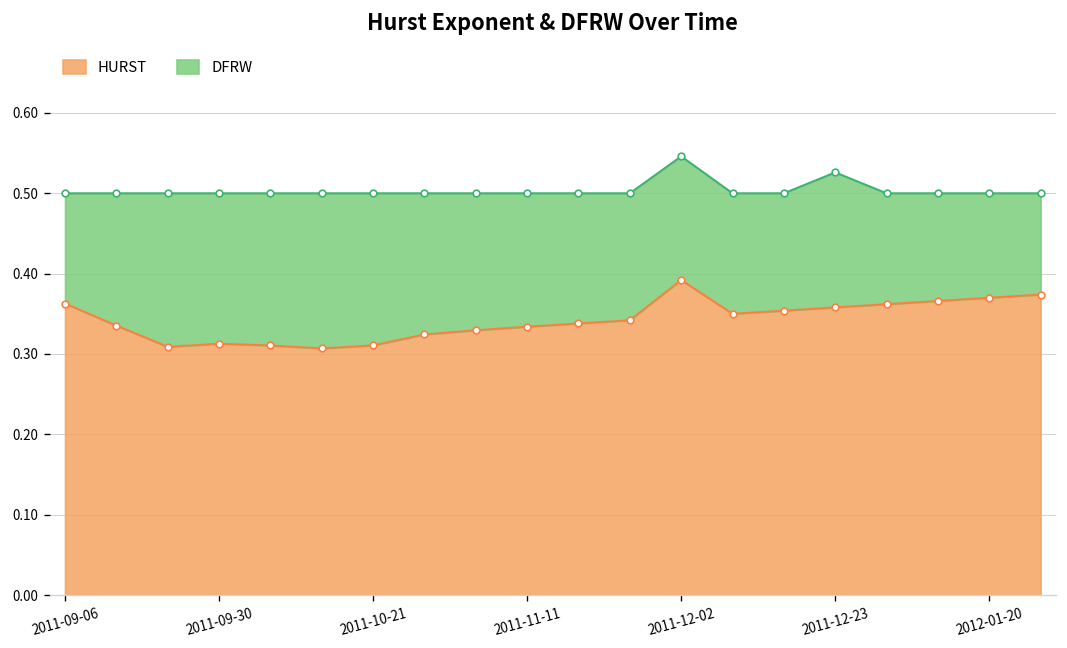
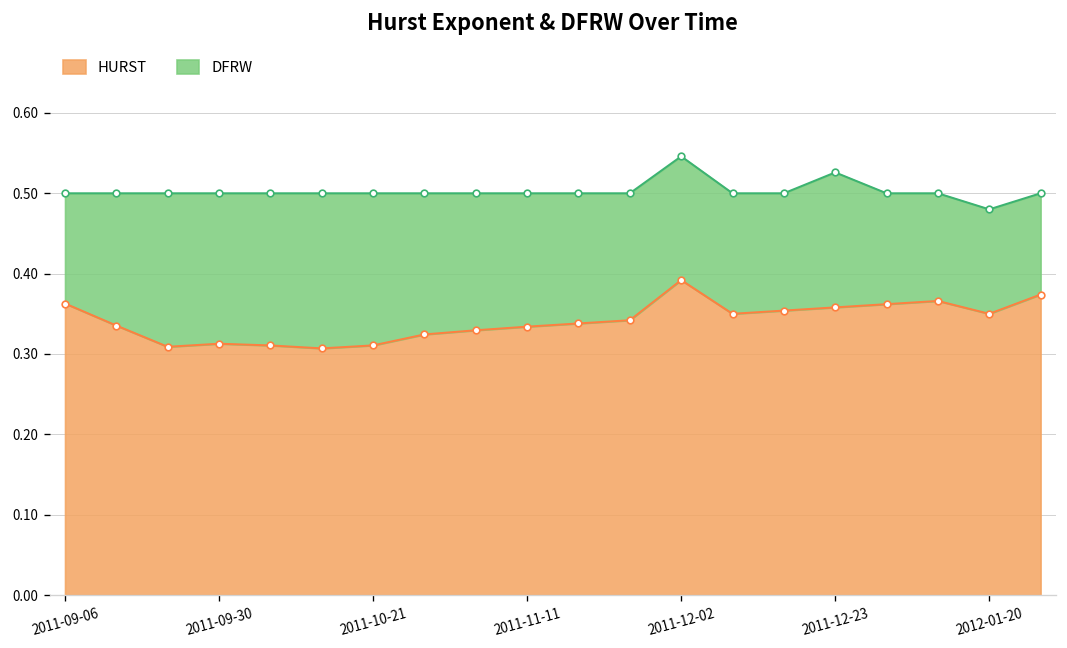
  {
    "HURST": {
      "2011-09-06": 0.36,
      "2011-09-30": 0.31,
      "2011-10-21": 0.31,
      "2011-11-11": 0.33,
      "2011-12-02": 0.39,
      "2011-12-23": 0.36,
-     "2012-01-20": 0.37
+     "2012-01-20": 0.35
    },
    "DFRW": {
      "2011-09-06": 0.14,
      "2011-09-30": 0.19,
      "2011-10-21": 0.19,
      "2011-11-11": 0.17,
      "2011-12-02": 0.15,
      "2011-12-23": 0.17,
      "2012-01-20": 0.13
    }
  }
